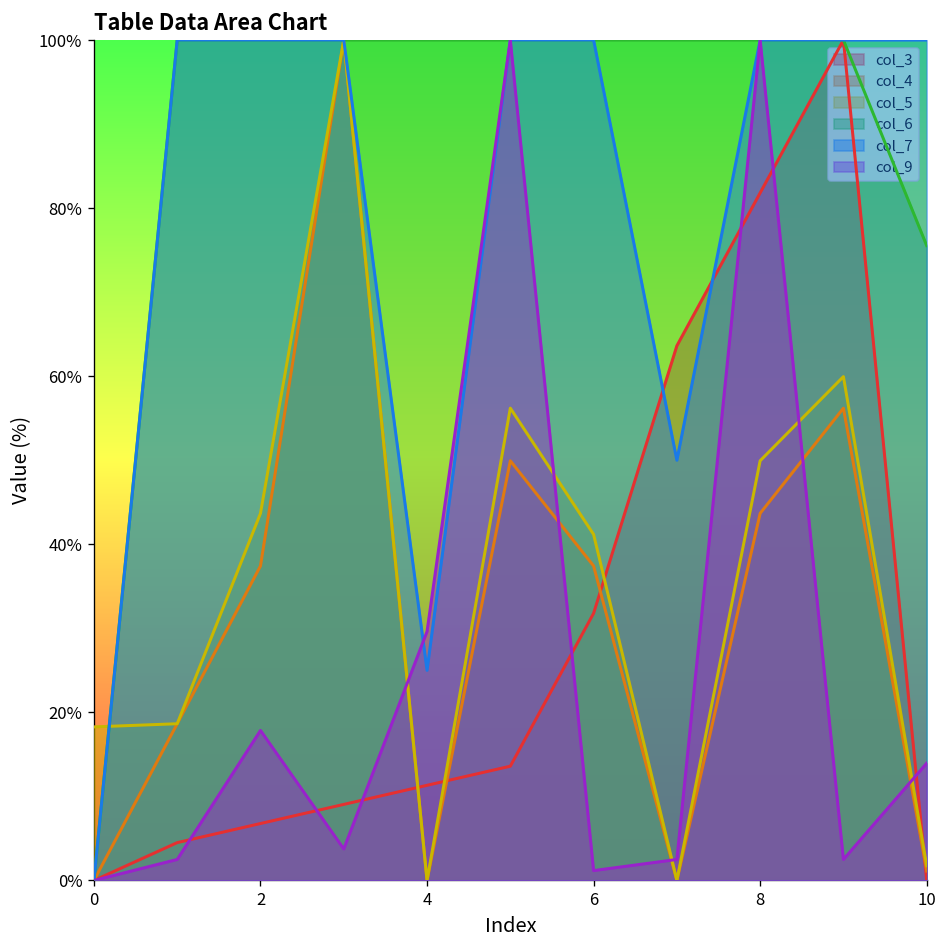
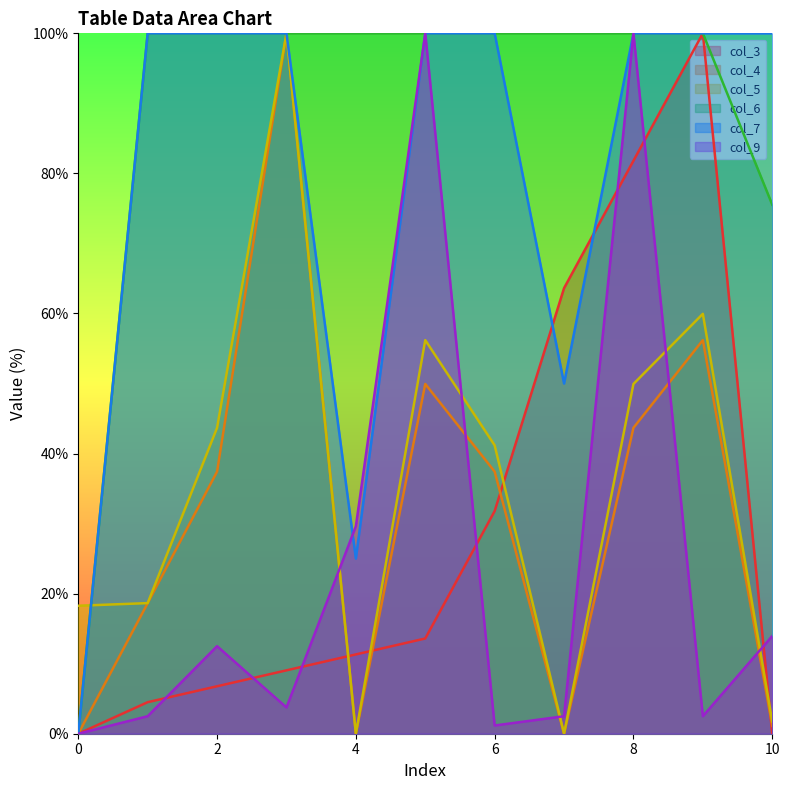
  {
    "col_6": {
      "4": "100%",
      "10": "76%"
    },
    "col_7": {
      "4": "25%",
      "10": "100%"
    },
    "col_9": {
-     "2": "18%",
+     "2": "13%",
      "4": "30%",
      "6": "1%",
      "10": "14%"
    }
  }
